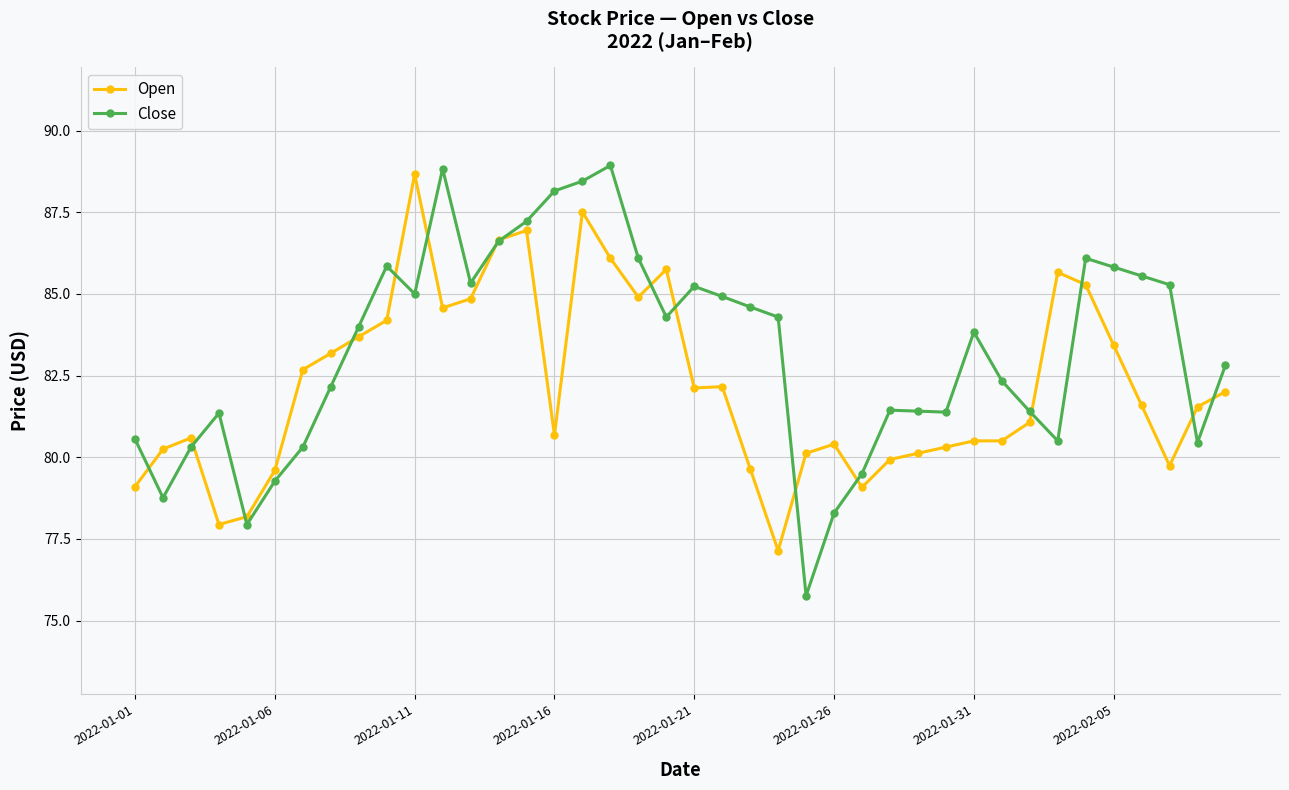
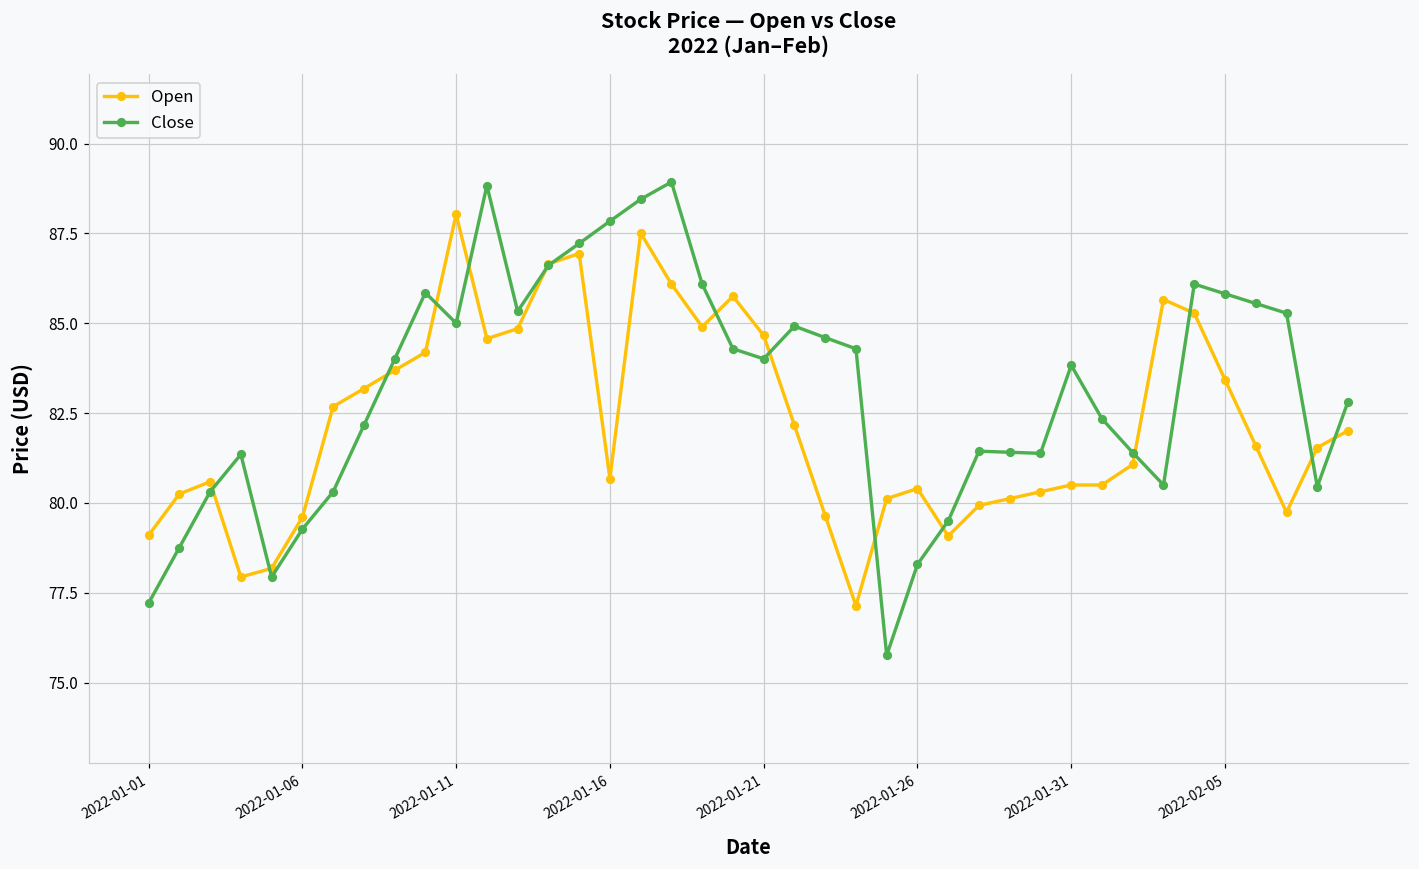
  {
    "Open": {
      "2022-01-01": 79.1,
      "2022-01-06": 79.6,
-     "2022-01-11": 88.7,
+     "2022-01-11": 88.0,
      "2022-01-16": 80.7,
-     "2022-01-21": 82.1,
+     "2022-01-21": 84.7,
      "2022-01-26": 80.4,
      "2022-01-31": 80.5,
      "2022-02-05": 83.4
    },
    "Close": {
-     "2022-01-01": 80.6,
+     "2022-01-01": 77.2,
      "2022-01-06": 79.3,
      "2022-01-11": 85.0,
-     "2022-01-16": 88.2,
-     "2022-01-21": 85.2,
+     "2022-01-16": 87.8,
+     "2022-01-21": 84.0,
      "2022-01-26": 78.3,
      "2022-01-31": 83.8,
      "2022-02-05": 85.8
    }
  }
